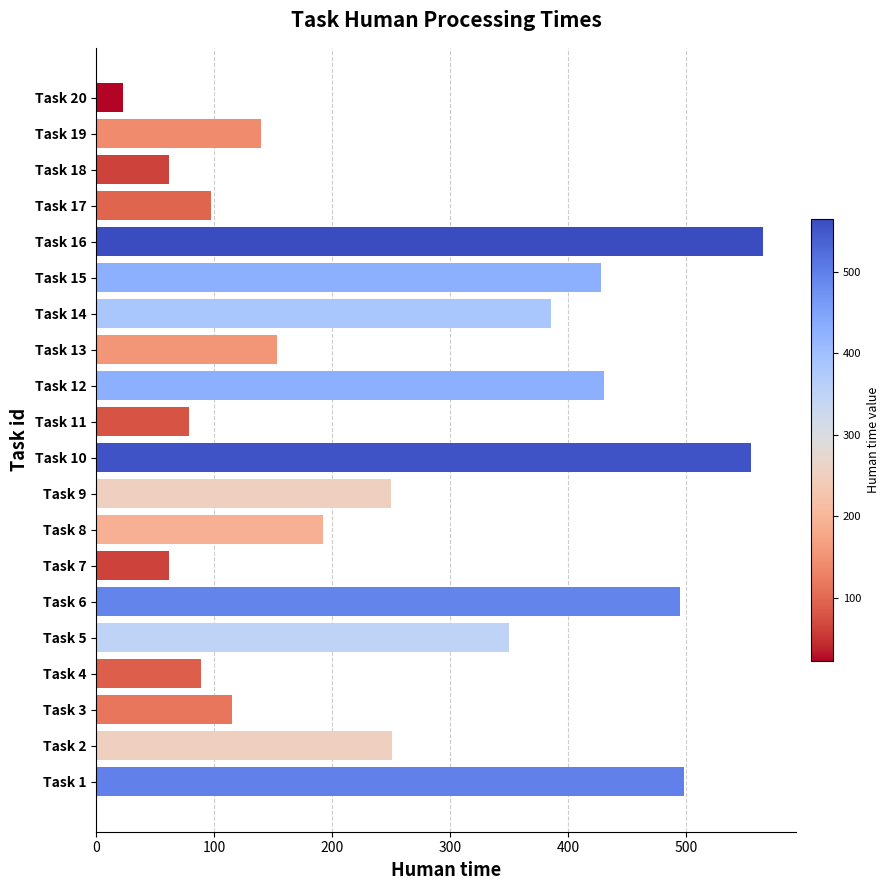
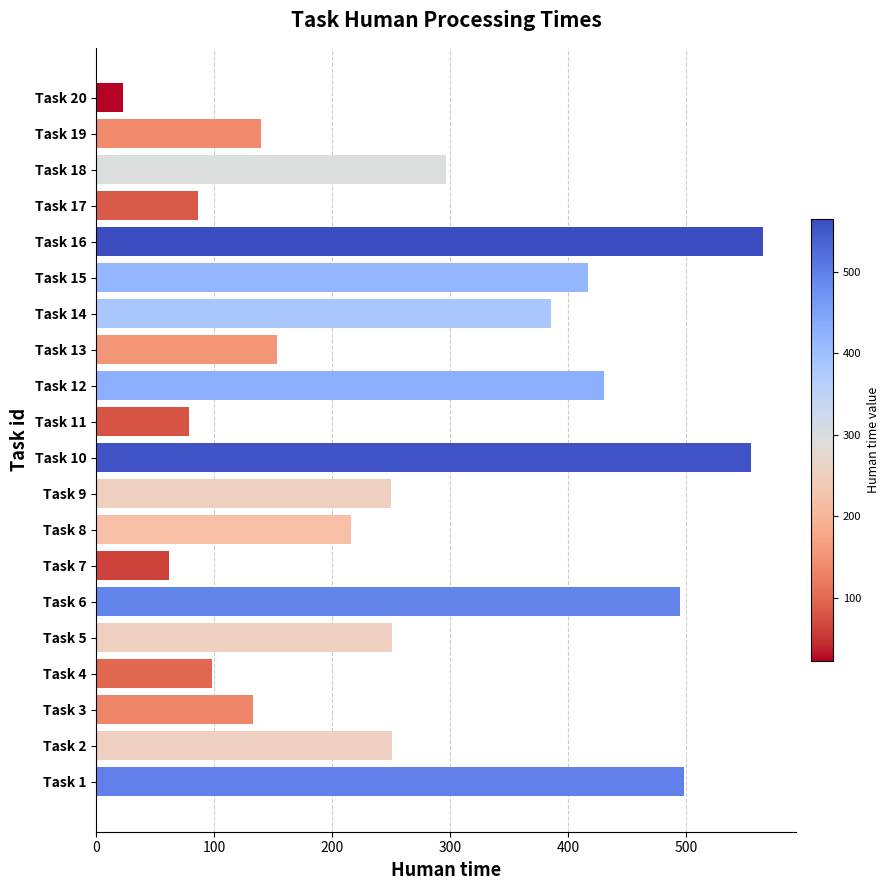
  {
    "Task 20": 23,
    "Task 19": 140,
-   "Task 18": 62,
-   "Task 17": 97,
+   "Task 18": 296,
+   "Task 17": 86,
    "Task 16": 565,
-   "Task 15": 428,
+   "Task 15": 417,
    "Task 14": 385,
    "Task 13": 153,
    "Task 12": 430,
    "Task 11": 79,
    "Task 10": 555,
    "Task 9": 250,
-   "Task 8": 192,
+   "Task 8": 216,
    "Task 7": 62,
    "Task 6": 495,
-   "Task 5": 350,
-   "Task 4": 89,
-   "Task 3": 115,
+   "Task 5": 251,
+   "Task 4": 98,
+   "Task 3": 133,
    "Task 2": 251,
    "Task 1": 498
  }
